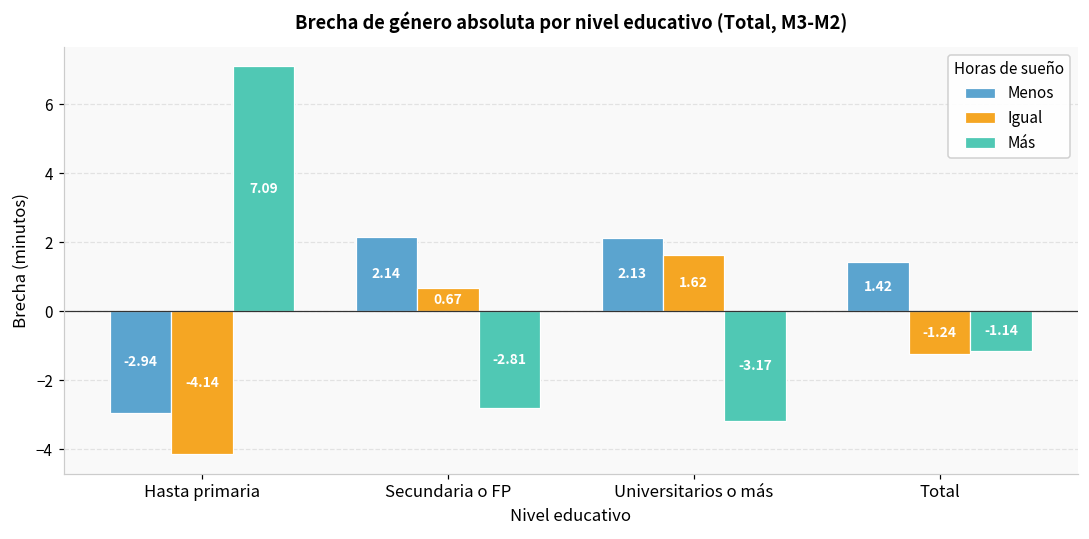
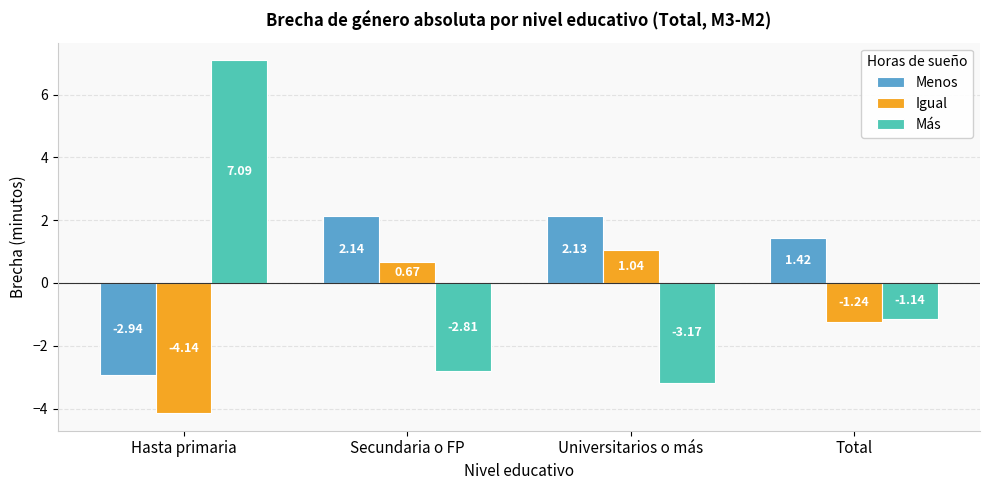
  {
    "Igual": {
      "Hasta primaria": -4.14,
      "Secundaria o FP": 0.67,
-     "Universitarios o más": 1.62,
+     "Universitarios o más": 1.04,
      "Total": -1.24
    }
  }
